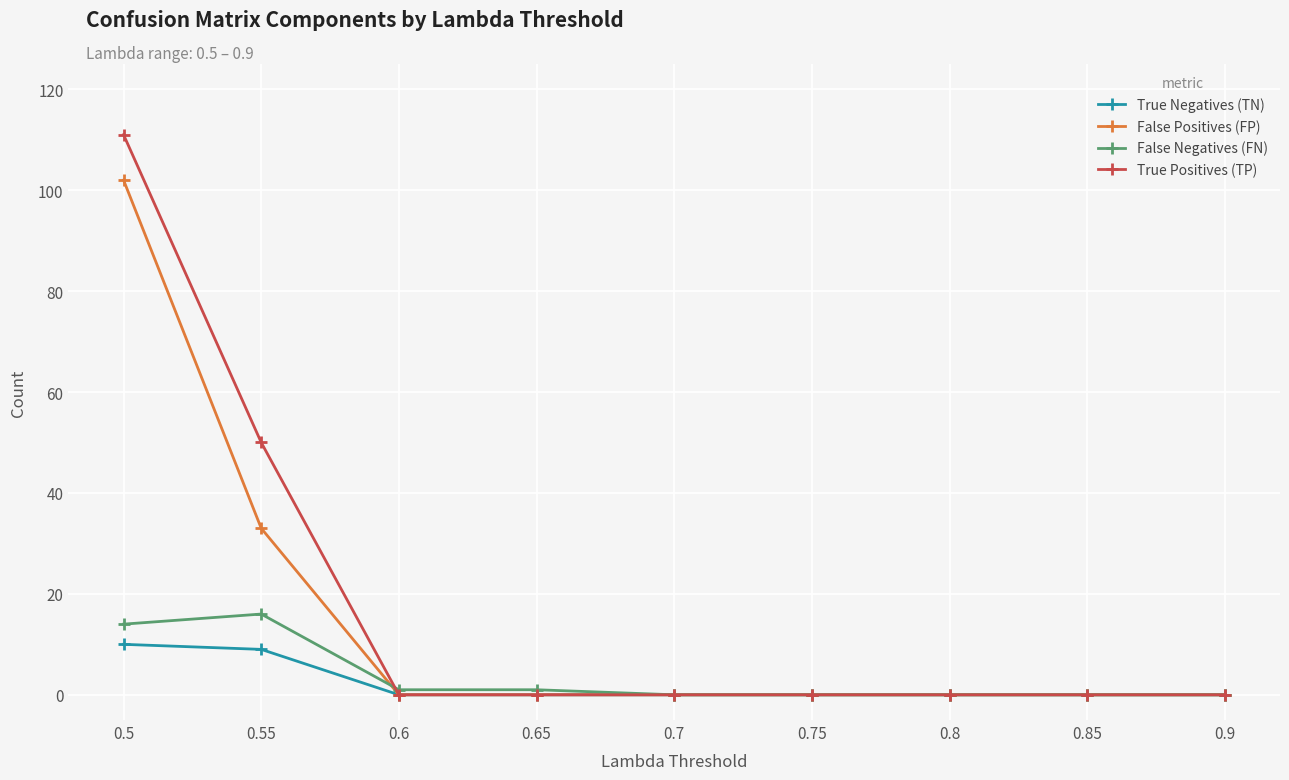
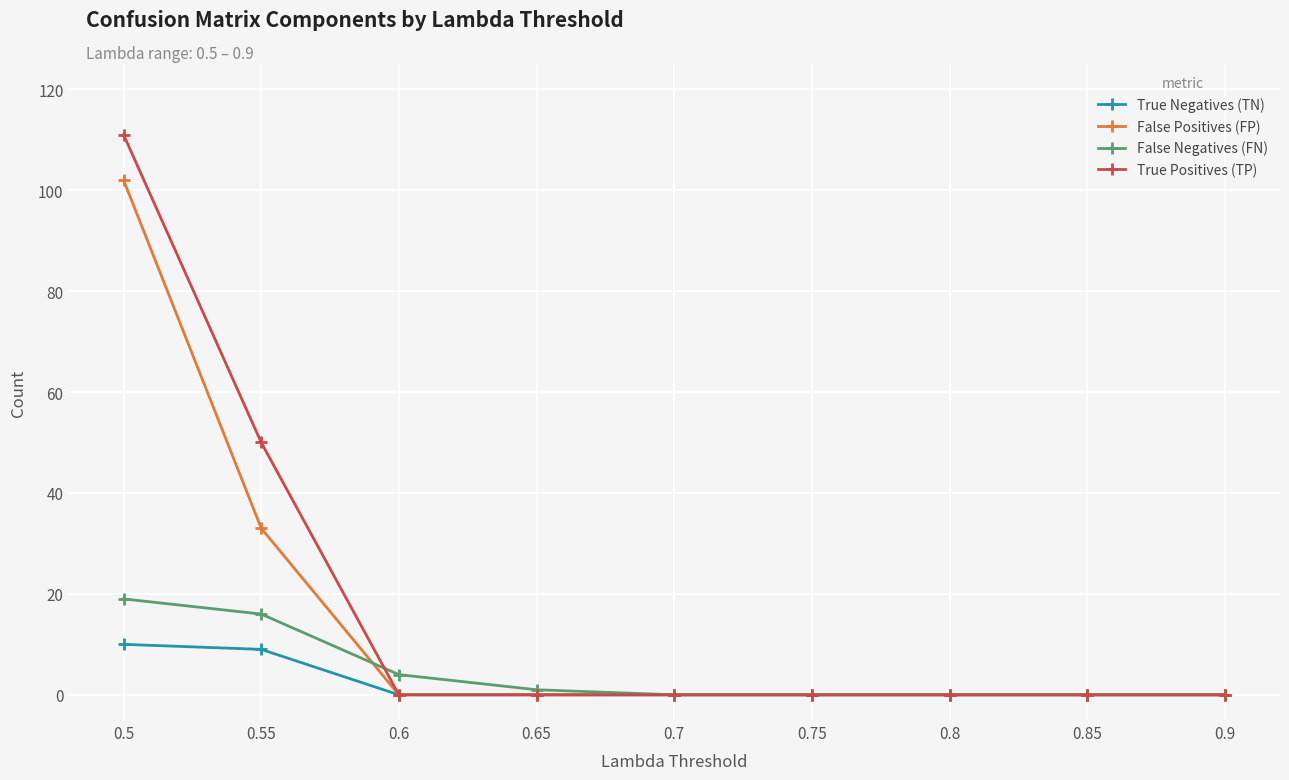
  {
    "True Negatives (TN)": {
      "0.5": 10,
      "0.55": 9
    },
    "False Negatives (FN)": {
-     "0.5": 14,
+     "0.5": 19,
      "0.55": 16,
-     "0.6": 1,
+     "0.6": 4,
      "0.65": 1
    }
  }
